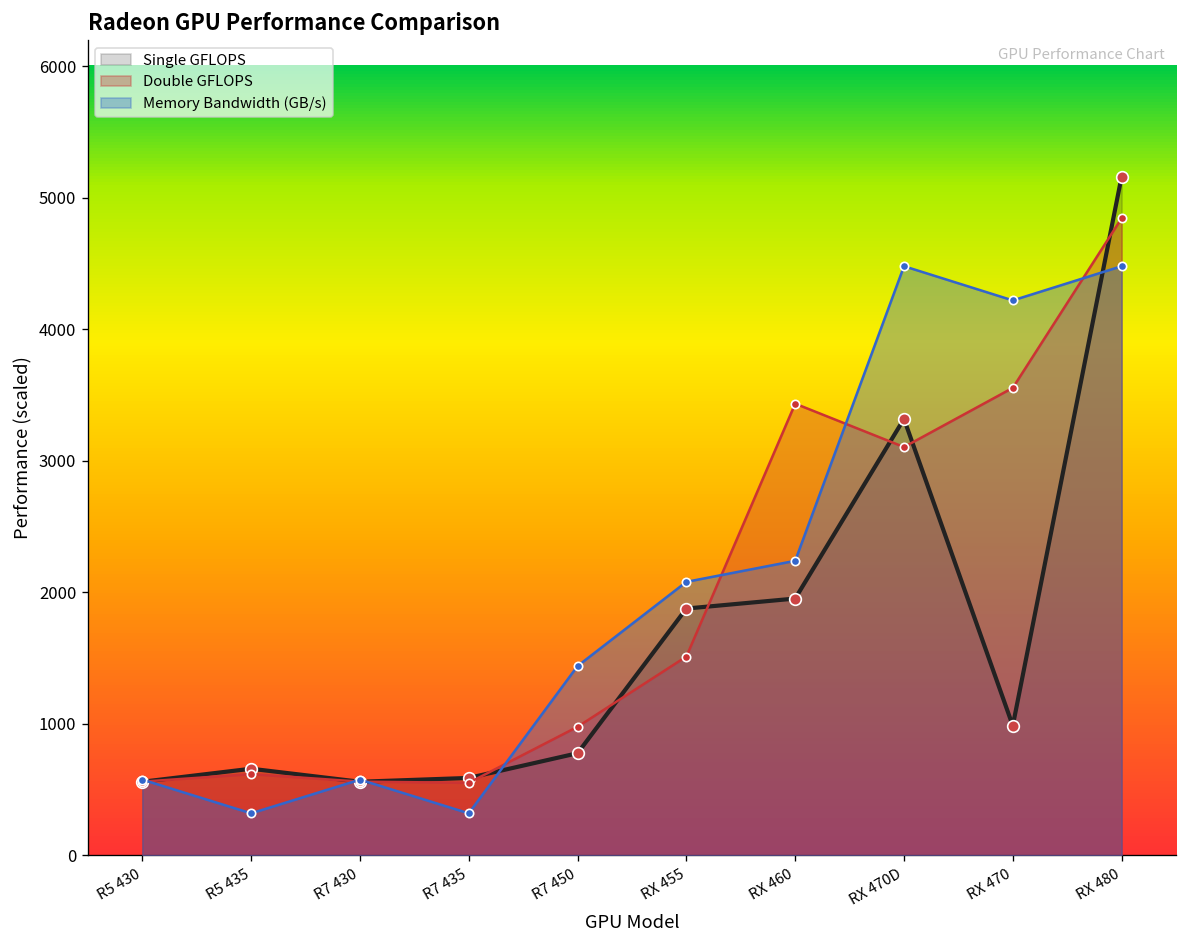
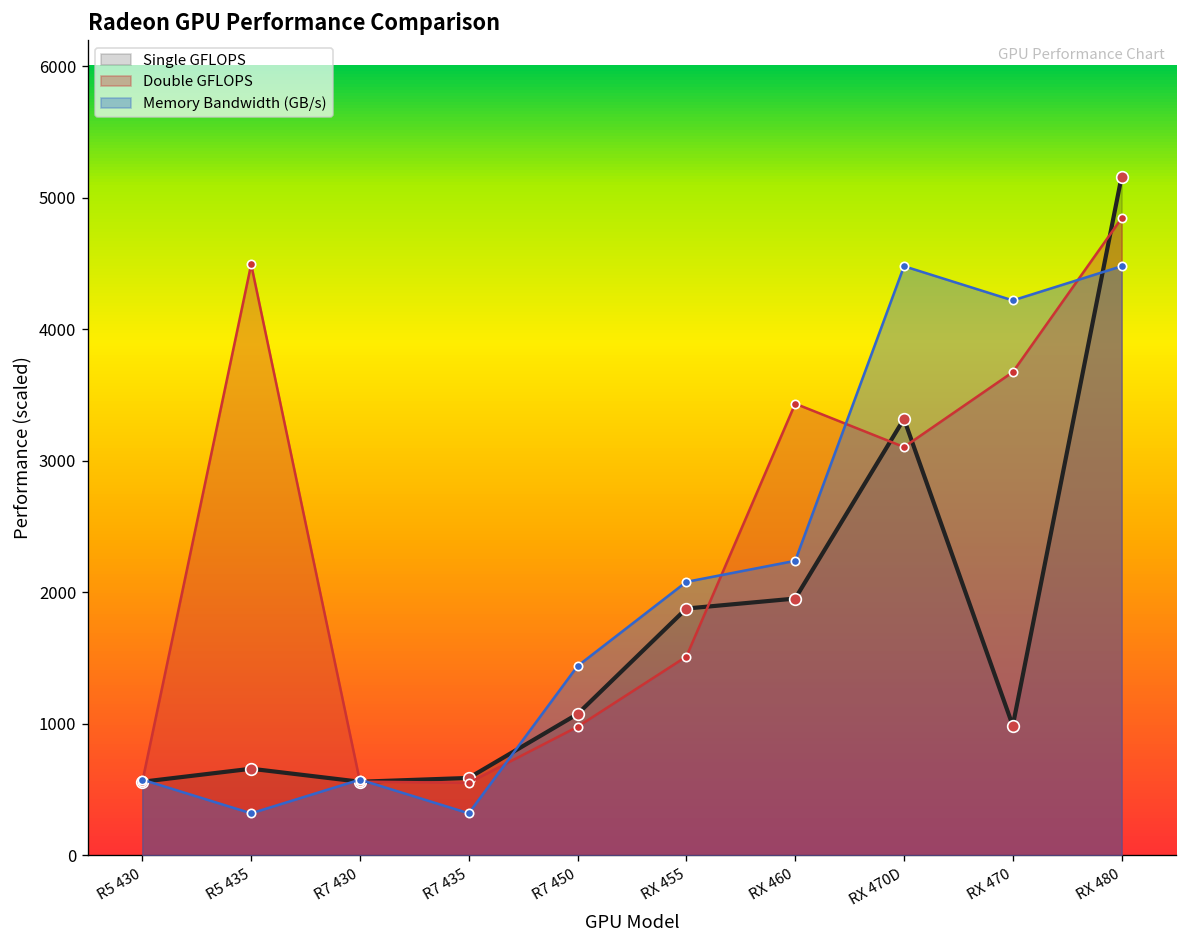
  {
    "Single GFLOPS": {
      "R5 435": 660,
      "R7 435": 590,
-     "R7 450": 780,
+     "R7 450": 1080,
      "RX 455": 1880,
      "RX 460": 1950,
      "RX 470D": 3320,
      "RX 470": 990,
      "RX 480": 5160
    },
    "Double GFLOPS": {
-     "R5 435": 620,
+     "R5 435": 4490,
      "R7 435": 550,
      "R7 450": 980,
      "RX 455": 1510,
      "RX 460": 3440,
      "RX 470D": 3110,
-     "RX 470": 3560,
+     "RX 470": 3680,
      "RX 480": 4850
    },
    "Memory Bandwidth (GB/s)": {
      "R5 435": 320,
      "R7 435": 320,
      "R7 450": 1440,
      "RX 455": 2080,
      "RX 460": 2240,
      "RX 470D": 4480,
      "RX 470": 4220,
      "RX 480": 4480
    }
  }
